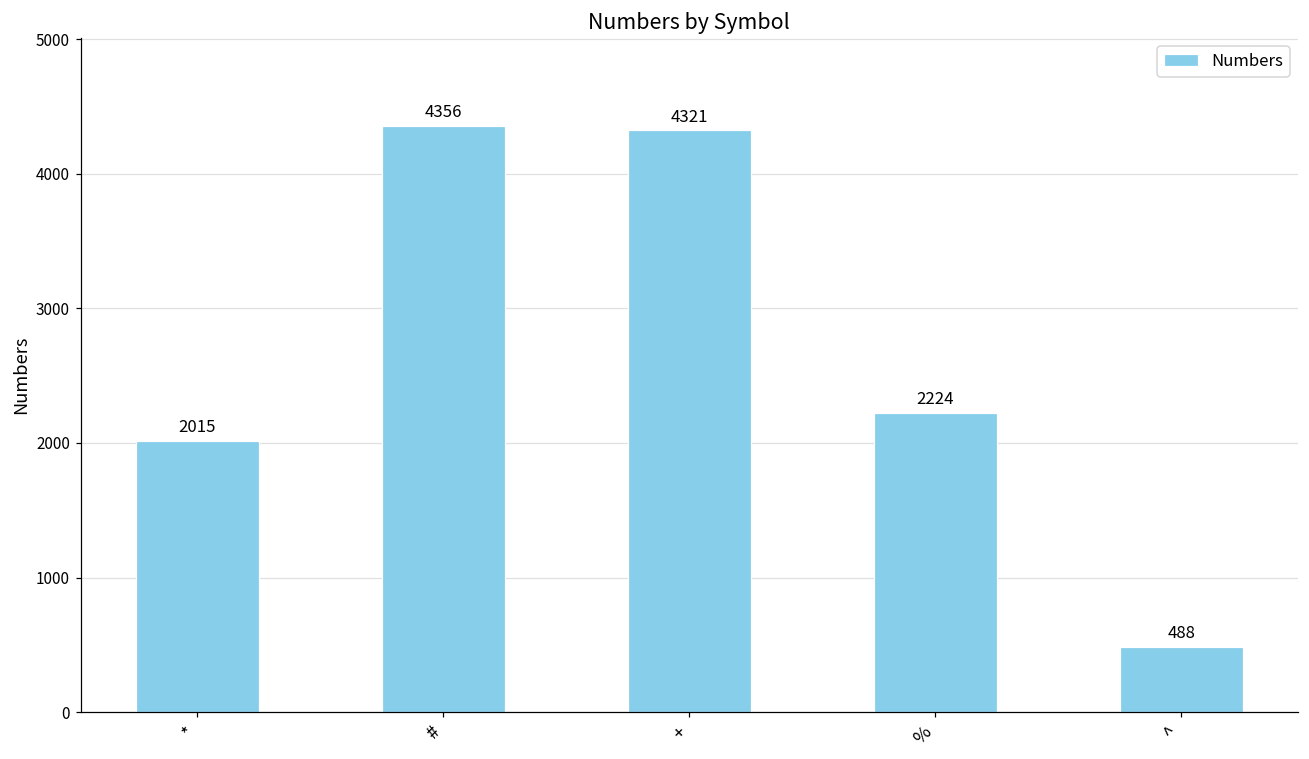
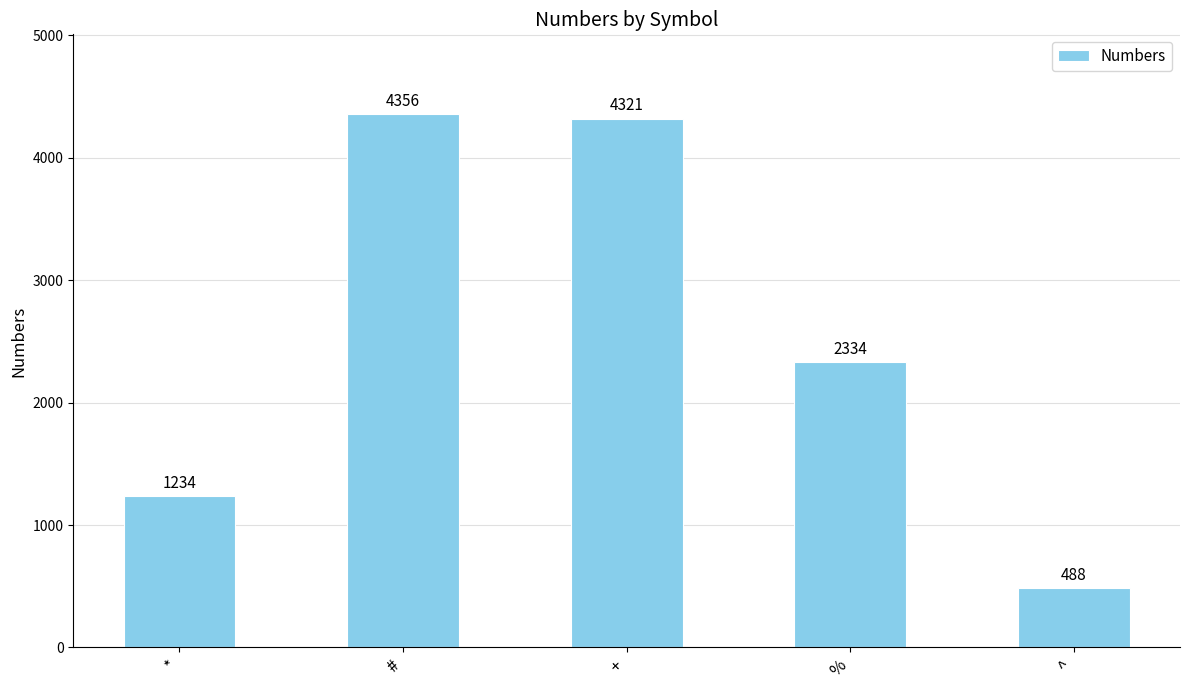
  {
-   "*": 2015,
+   "*": 1234,
    "#": 4356,
    "+": 4321,
-   "%": 2224,
+   "%": 2334,
    "^": 488
  }
